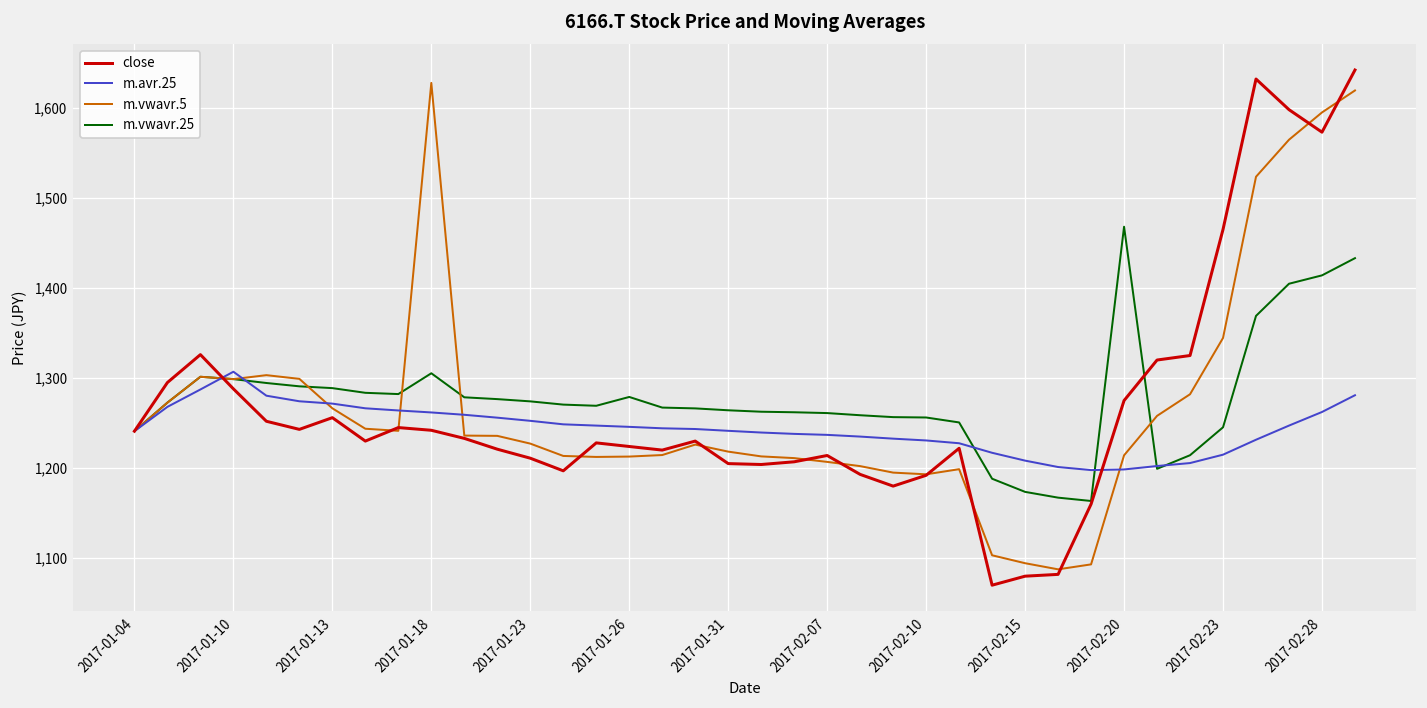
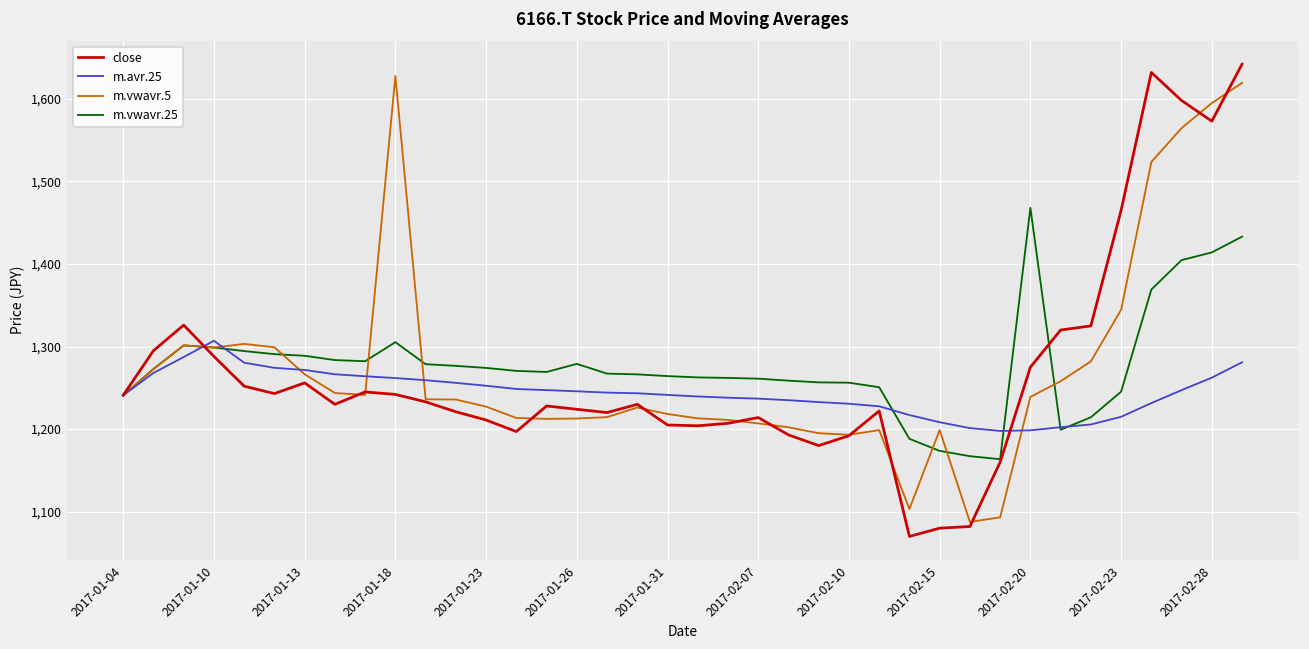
  {
    "close": {
      "2017-01-10": "1,290",
      "2017-01-13": "1,260",
      "2017-01-18": "1,240",
      "2017-01-23": "1,210",
      "2017-01-26": "1,220",
      "2017-01-31": "1,210",
      "2017-02-07": "1,210",
      "2017-02-15": "1,080",
      "2017-02-20": "1,280",
      "2017-02-23": "1,470",
      "2017-02-28": "1,570"
    },
    "m.avr.25": {
      "2017-01-10": "1,310",
      "2017-01-13": "1,270",
      "2017-01-18": "1,260",
      "2017-01-23": "1,250",
      "2017-01-26": "1,250",
      "2017-01-31": "1,240",
      "2017-02-07": "1,240",
      "2017-02-10": "1,230",
      "2017-02-15": "1,210",
      "2017-02-20": "1,200",
      "2017-02-23": "1,210",
      "2017-02-28": "1,260"
    },
    "m.vwavr.5": {
      "2017-01-13": "1,270",
      "2017-01-18": "1,630",
      "2017-01-23": "1,230",
      "2017-01-26": "1,210",
      "2017-01-31": "1,220",
      "2017-02-07": "1,210",
-     "2017-02-15": "1,090",
-     "2017-02-20": "1,210",
+     "2017-02-15": "1,200",
+     "2017-02-20": "1,240",
      "2017-02-23": "1,340",
      "2017-02-28": "1,590"
    },
    "m.vwavr.25": {
      "2017-01-13": "1,290",
      "2017-01-18": "1,310",
      "2017-01-23": "1,270",
      "2017-01-26": "1,280",
      "2017-01-31": "1,260",
      "2017-02-07": "1,260",
      "2017-02-10": "1,260",
      "2017-02-15": "1,170",
      "2017-02-20": "1,470",
      "2017-02-23": "1,250",
      "2017-02-28": "1,410"
    }
  }
